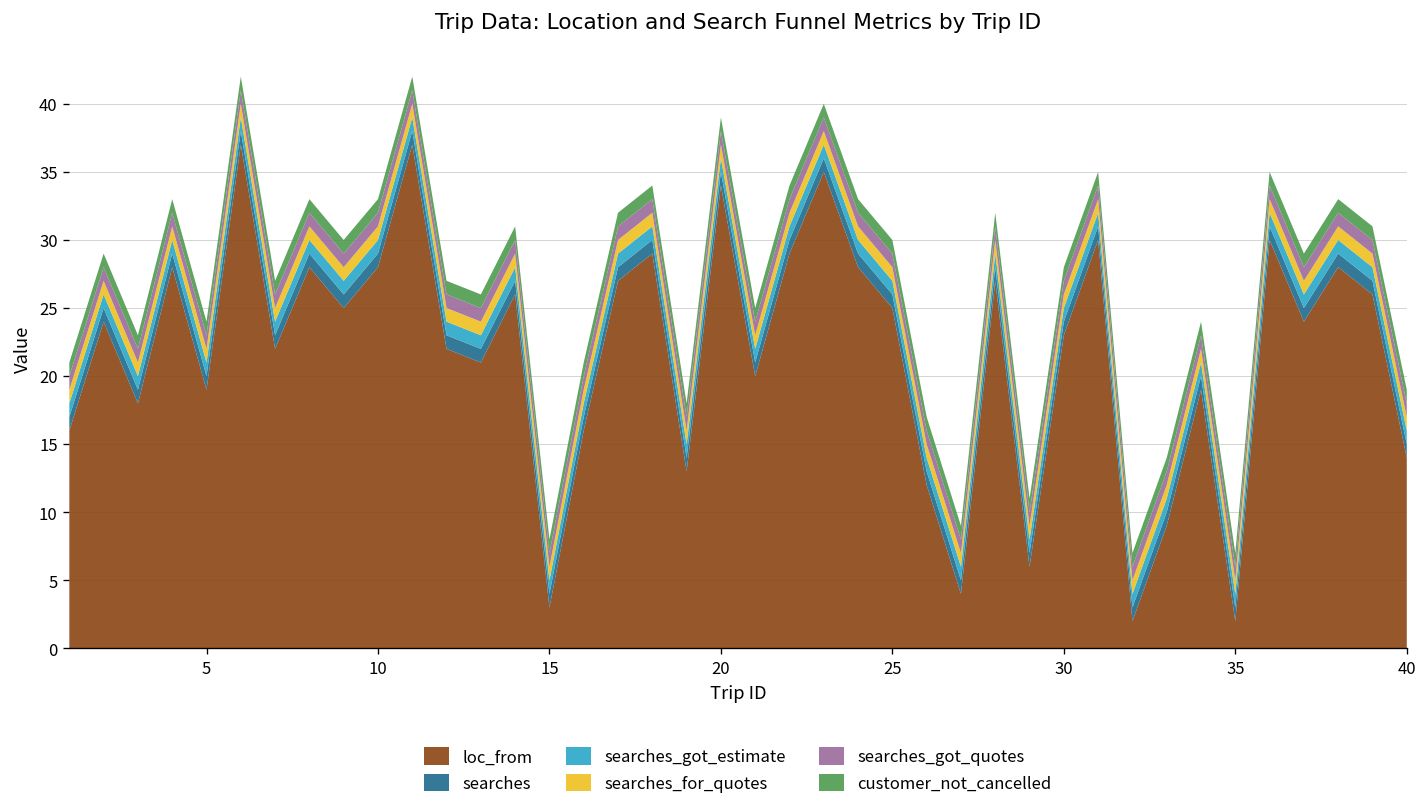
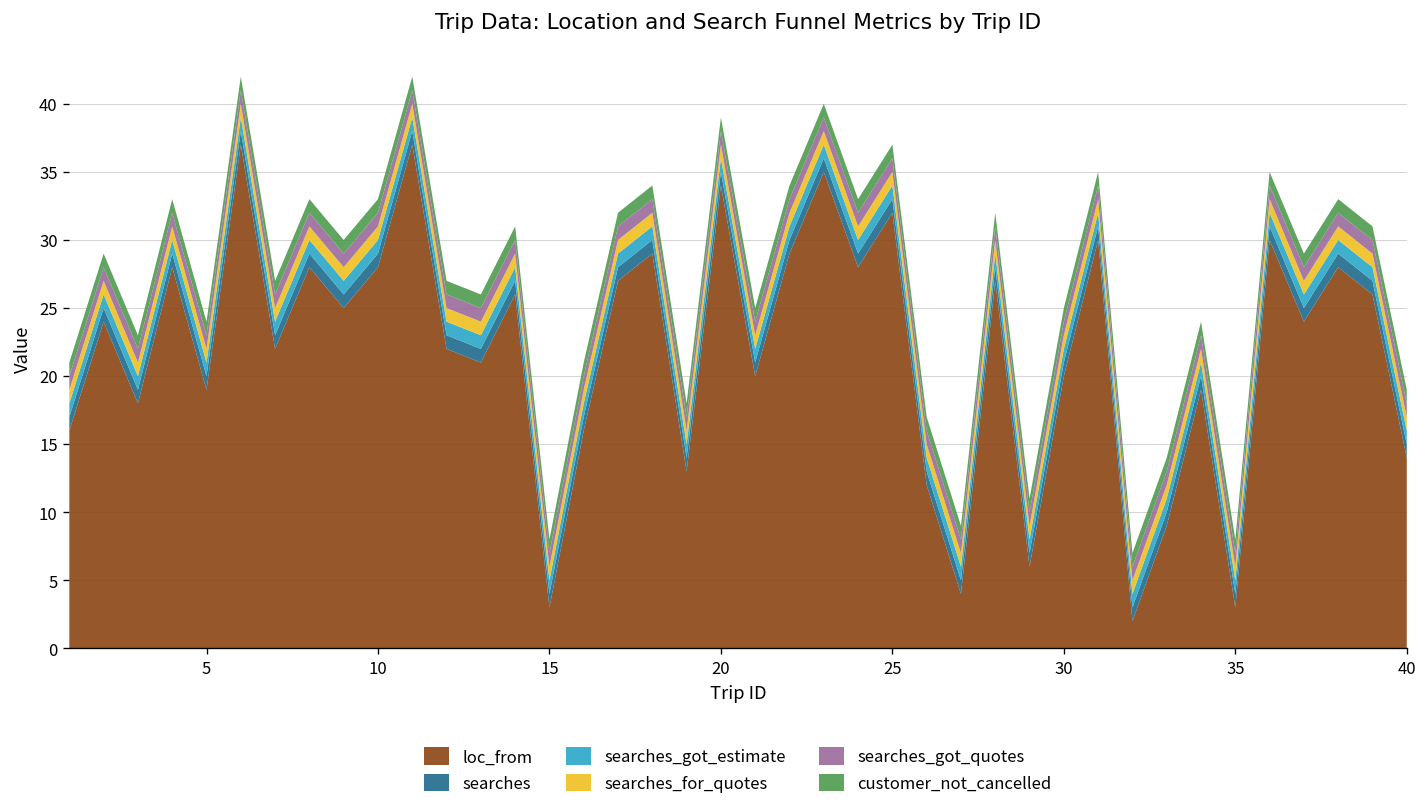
  {
    "loc_from": {
      "5": 19,
      "10": 28,
      "15": 3,
      "20": 34,
-     "25": 25,
-     "30": 23,
-     "35": 2,
+     "25": 32,
+     "30": 20,
+     "35": 3,
      "40": 14
    },
    "searches_got_quotes": {
      "5": 1,
      "10": 1,
      "15": 1,
      "20": 1,
      "25": 1,
      "30": 1,
      "35": 1,
      "40": 1
    },
    "customer_not_cancelled": {
      "5": 1,
      "10": 1,
      "15": 1,
      "20": 1,
      "25": 1,
      "30": 1,
      "35": 1,
      "40": 1
    }
  }
